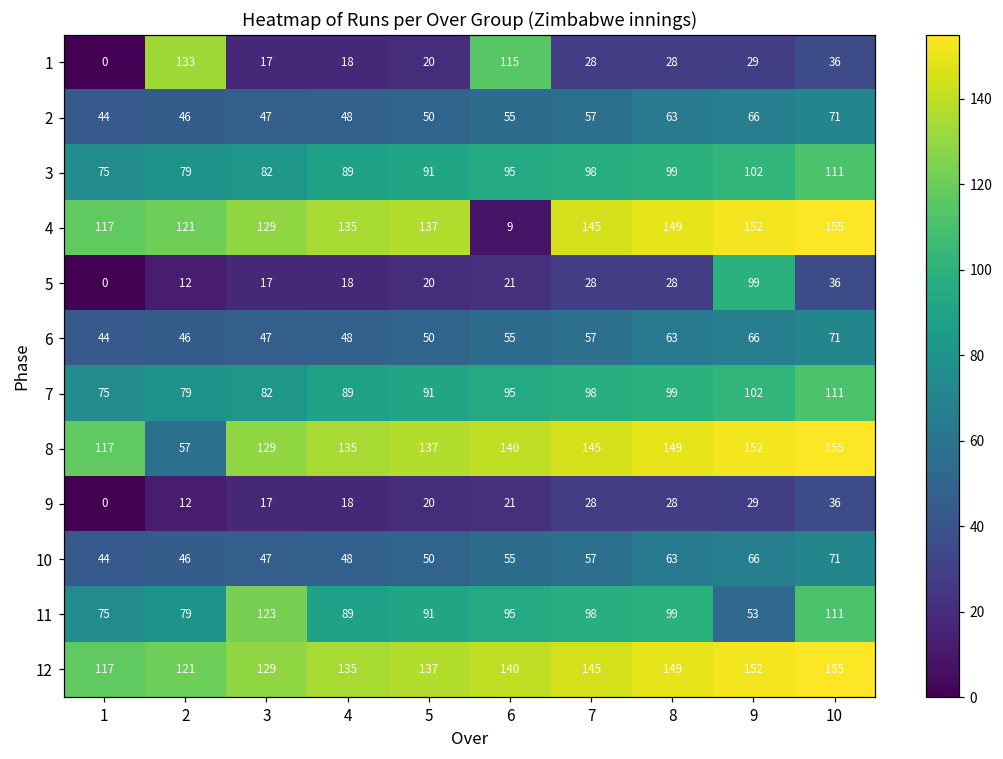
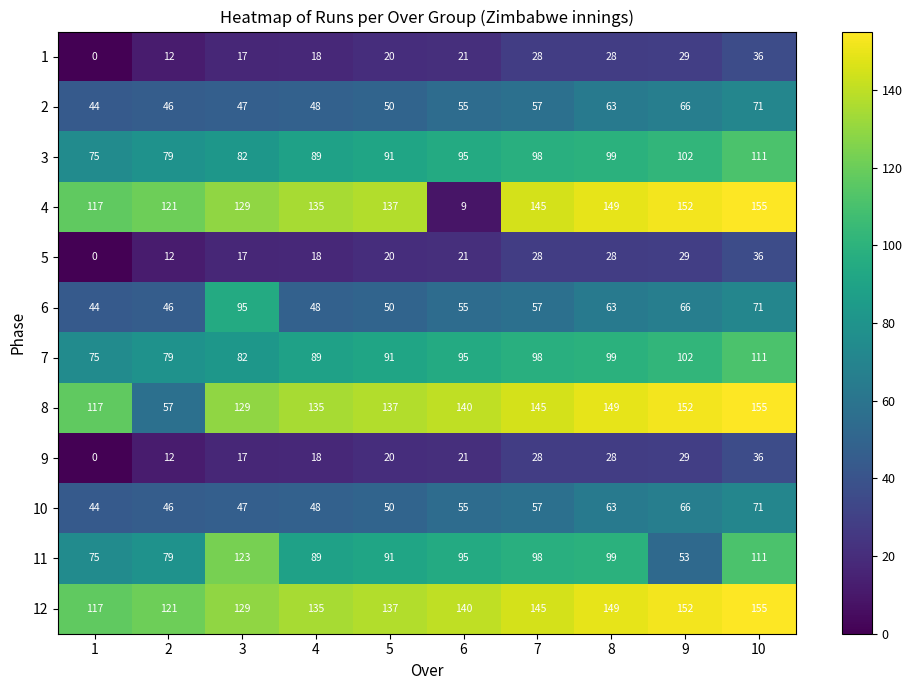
  {
    "1": {
      "1": 0,
-     "2": 133,
+     "2": 12,
      "3": 17,
      "4": 18,
      "5": 20,
-     "6": 115,
+     "6": 21,
      "7": 28,
      "8": 28,
      "9": 29,
      "10": 36
    },
    "2": {
      "1": 44,
      "2": 46,
      "3": 47,
      "4": 48,
      "5": 50,
      "6": 55,
      "7": 57,
      "8": 63,
      "9": 66,
      "10": 71
    },
    "3": {
      "1": 75,
      "2": 79,
      "3": 82,
      "4": 89,
      "5": 91,
      "6": 95,
      "7": 98,
      "8": 99,
      "9": 102,
      "10": 111
    },
    "4": {
      "1": 117,
      "2": 121,
      "3": 129,
      "4": 135,
      "5": 137,
      "6": 9,
      "7": 145,
      "8": 149,
      "9": 152,
      "10": 155
    },
    "5": {
      "1": 0,
      "2": 12,
      "3": 17,
      "4": 18,
      "5": 20,
      "6": 21,
      "7": 28,
      "8": 28,
-     "9": 99,
+     "9": 29,
      "10": 36
    },
    "6": {
      "1": 44,
      "2": 46,
-     "3": 47,
+     "3": 95,
      "4": 48,
      "5": 50,
      "6": 55,
      "7": 57,
      "8": 63,
      "9": 66,
      "10": 71
    },
    "7": {
      "1": 75,
      "2": 79,
      "3": 82,
      "4": 89,
      "5": 91,
      "6": 95,
      "7": 98,
      "8": 99,
      "9": 102,
      "10": 111
    },
    "8": {
      "1": 117,
      "2": 57,
      "3": 129,
      "4": 135,
      "5": 137,
      "6": 140,
      "7": 145,
      "8": 149,
      "9": 152,
      "10": 155
    },
    "9": {
      "1": 0,
      "2": 12,
      "3": 17,
      "4": 18,
      "5": 20,
      "6": 21,
      "7": 28,
      "8": 28,
      "9": 29,
      "10": 36
    },
    "10": {
      "1": 44,
      "2": 46,
      "3": 47,
      "4": 48,
      "5": 50,
      "6": 55,
      "7": 57,
      "8": 63,
      "9": 66,
      "10": 71
    },
    "11": {
      "1": 75,
      "2": 79,
      "3": 123,
      "4": 89,
      "5": 91,
      "6": 95,
      "7": 98,
      "8": 99,
      "9": 53,
      "10": 111
    },
    "12": {
      "1": 117,
      "2": 121,
      "3": 129,
      "4": 135,
      "5": 137,
      "6": 140,
      "7": 145,
      "8": 149,
      "9": 152,
      "10": 155
    }
  }
